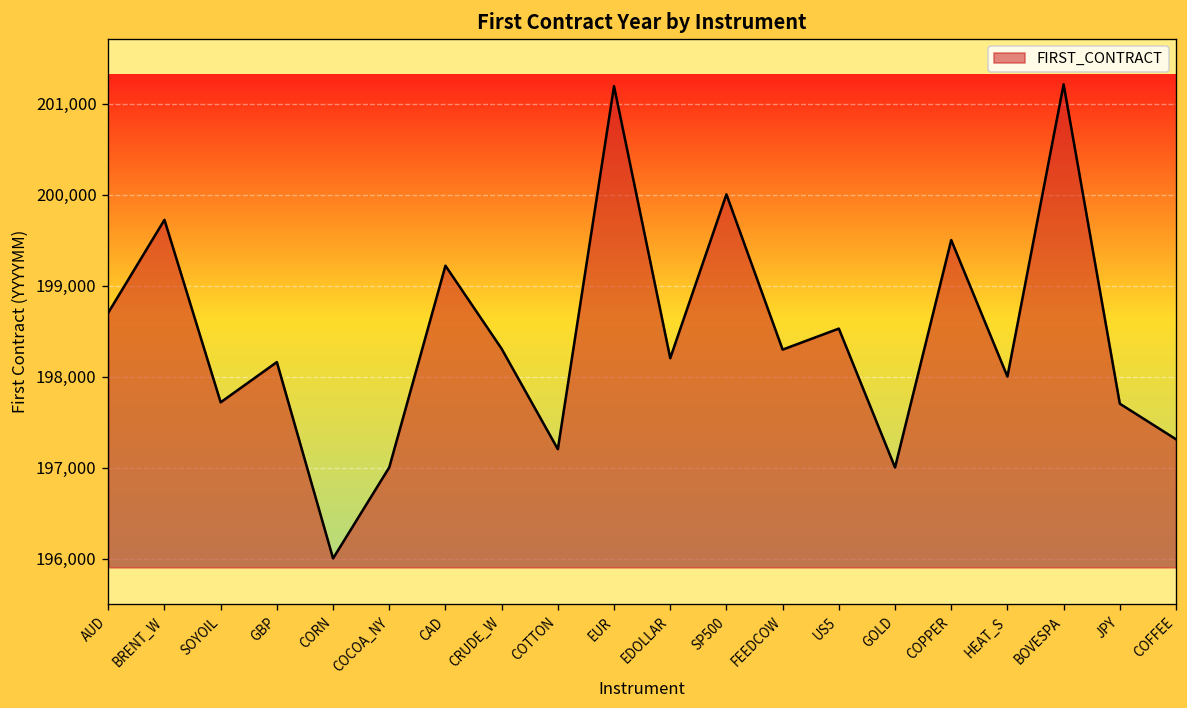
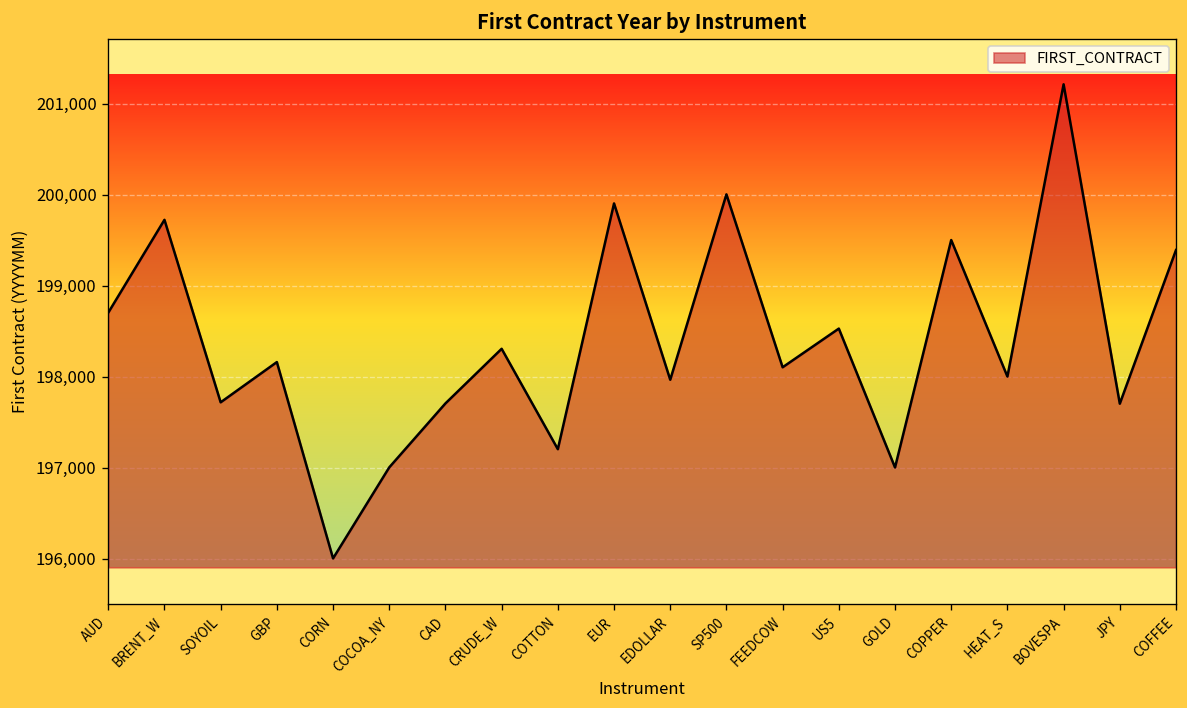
  {
    "AUD": "198,700",
    "BRENT_W": "199,700",
    "SOYOIL": "197,700",
    "GBP": "198,200",
    "CORN": "196,000",
    "COCOA_NY": "197,000",
-   "CAD": "199,200",
+   "CAD": "197,700",
    "CRUDE_W": "198,300",
    "COTTON": "197,200",
-   "EUR": "201,200",
-   "EDOLLAR": "198,200",
+   "EUR": "199,900",
+   "EDOLLAR": "198,000",
    "SP500": "200,000",
-   "FEEDCOW": "198,300",
+   "FEEDCOW": "198,100",
    "US5": "198,500",
    "GOLD": "197,000",
    "COPPER": "199,500",
    "HEAT_S": "198,000",
    "BOVESPA": "201,200",
    "JPY": "197,700",
-   "COFFEE": "197,300"
+   "COFFEE": "199,400"
  }
